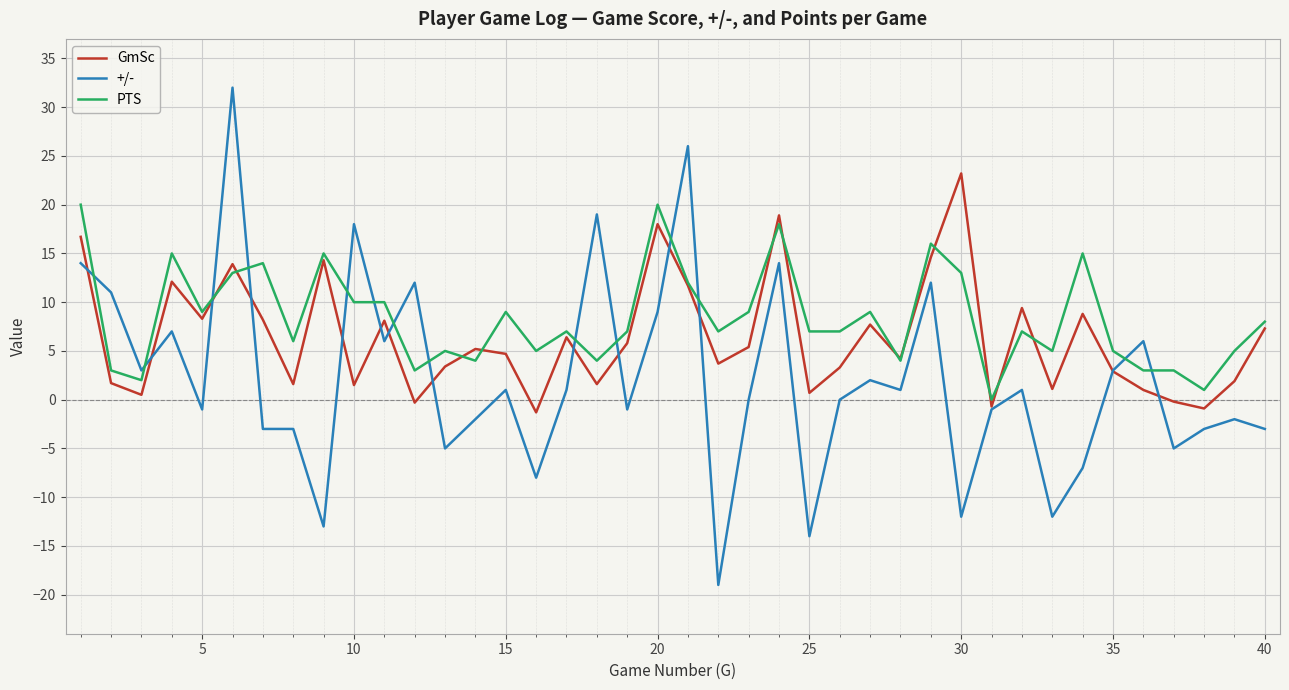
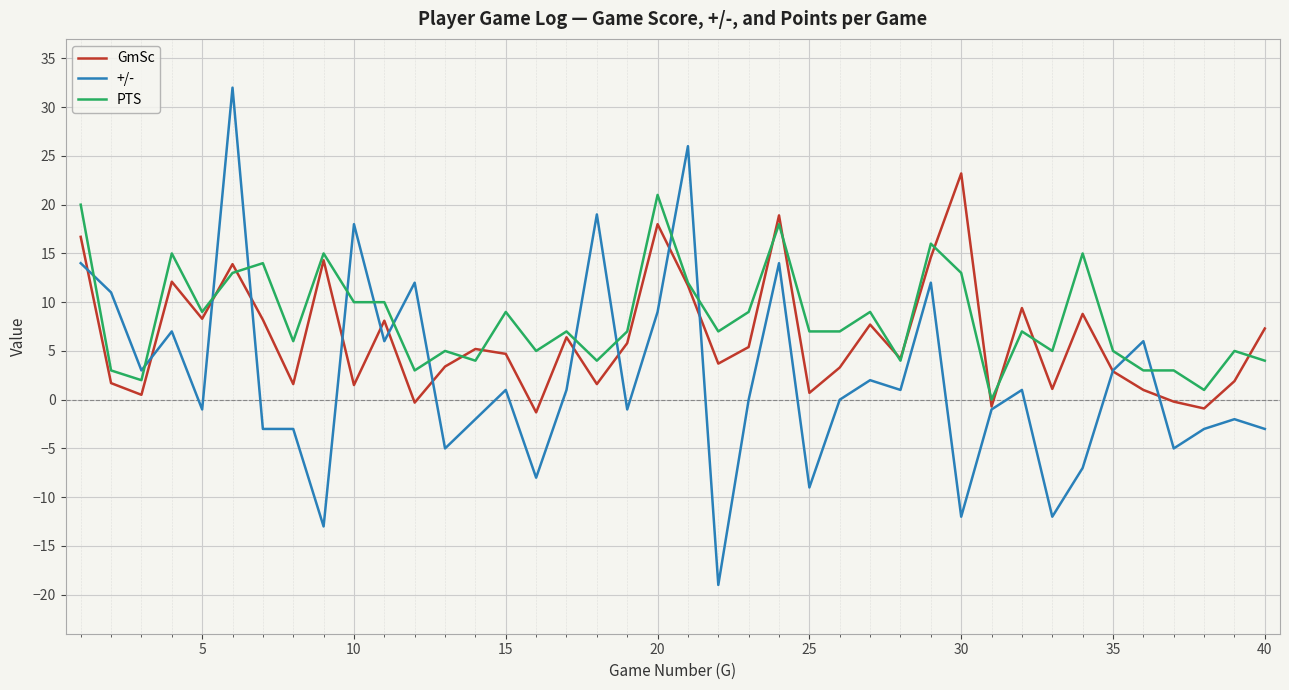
  {
    "GmSc": {
      "5": 8,
      "10": 2,
      "15": 5,
      "20": 18,
      "25": 1,
      "30": 23,
      "40": 7
    },
    "+/-": {
      "5": -1,
      "10": 18,
      "15": 1,
      "20": 9,
-     "25": -14,
+     "25": -9,
      "30": -12,
      "40": -3
    },
    "PTS": {
      "5": 9,
      "10": 10,
      "15": 9,
-     "20": 20,
+     "20": 21,
      "25": 7,
      "30": 13,
      "35": 5,
-     "40": 8
+     "40": 4
    }
  }
